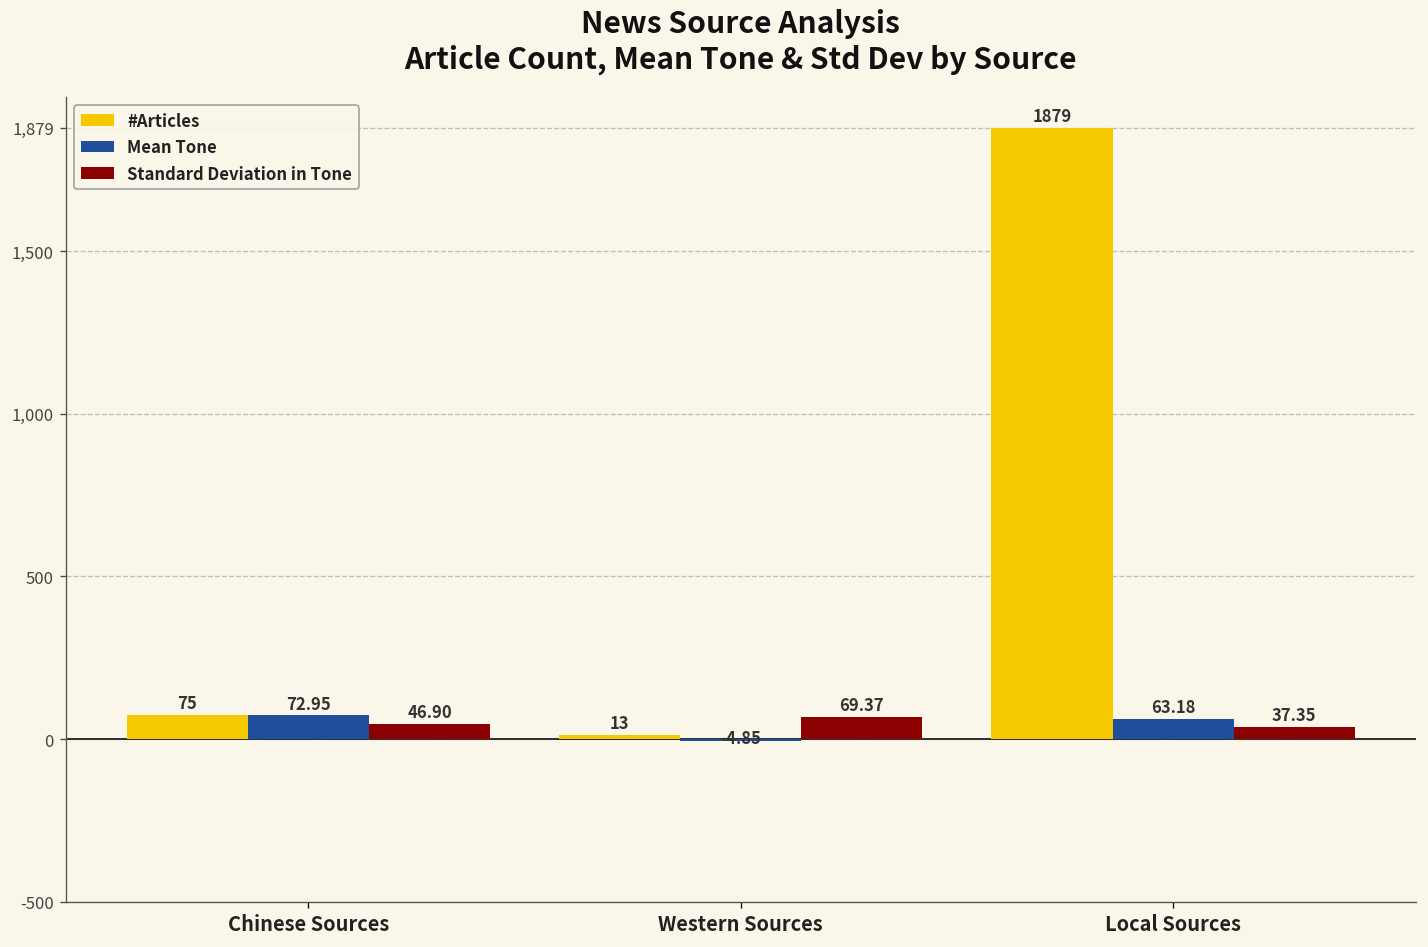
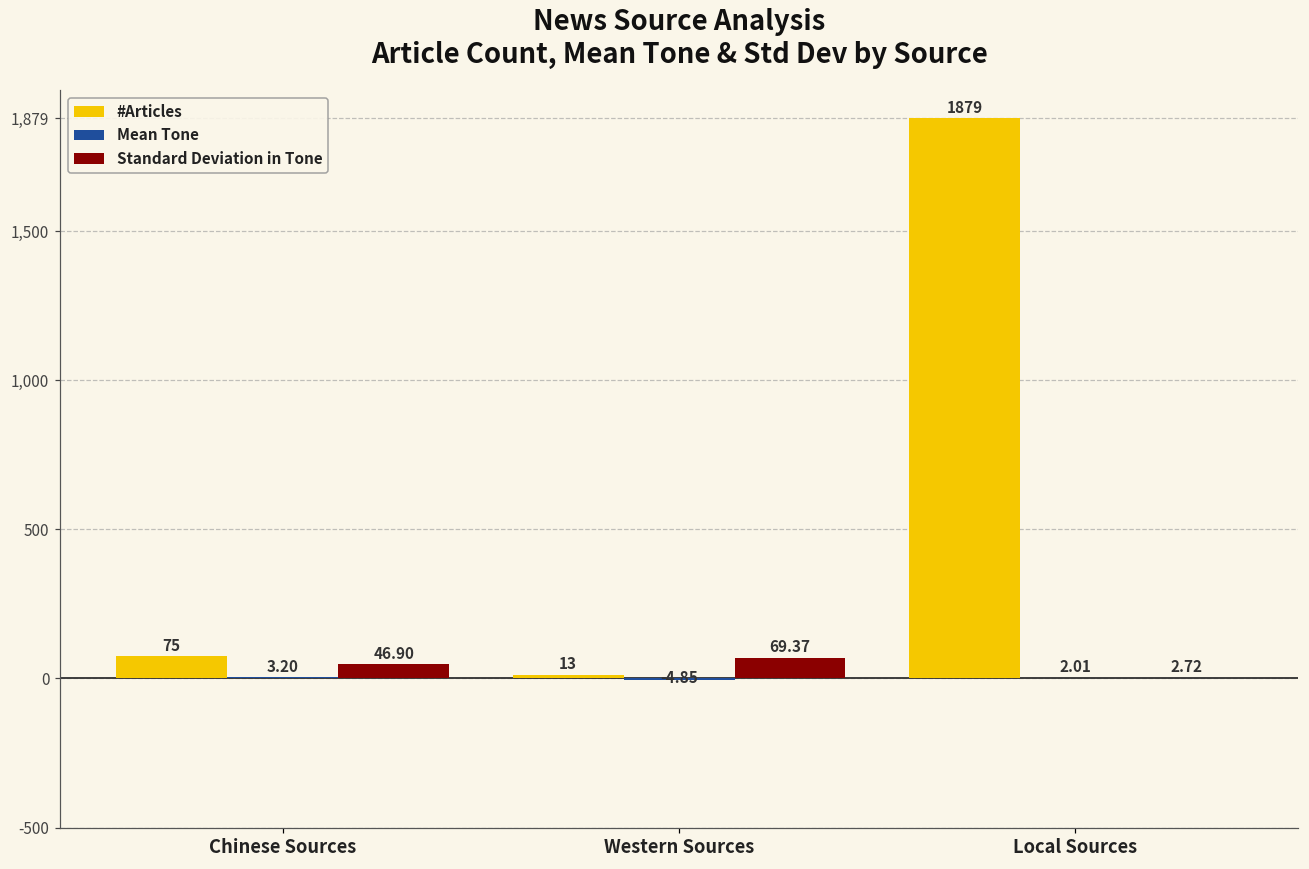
  {
    "#Articles": {
      "Chinese Sources": 75,
      "Western Sources": 13,
      "Local Sources": 1879
    },
    "Mean Tone": {
-     "Chinese Sources": 72.95,
+     "Chinese Sources": 3.20,
      "Western Sources": -4.85,
-     "Local Sources": 63.18
+     "Local Sources": 2.01
    },
    "Standard Deviation in Tone": {
      "Chinese Sources": 46.90,
      "Western Sources": 69.37,
-     "Local Sources": 37.35
+     "Local Sources": 2.72
    }
  }
